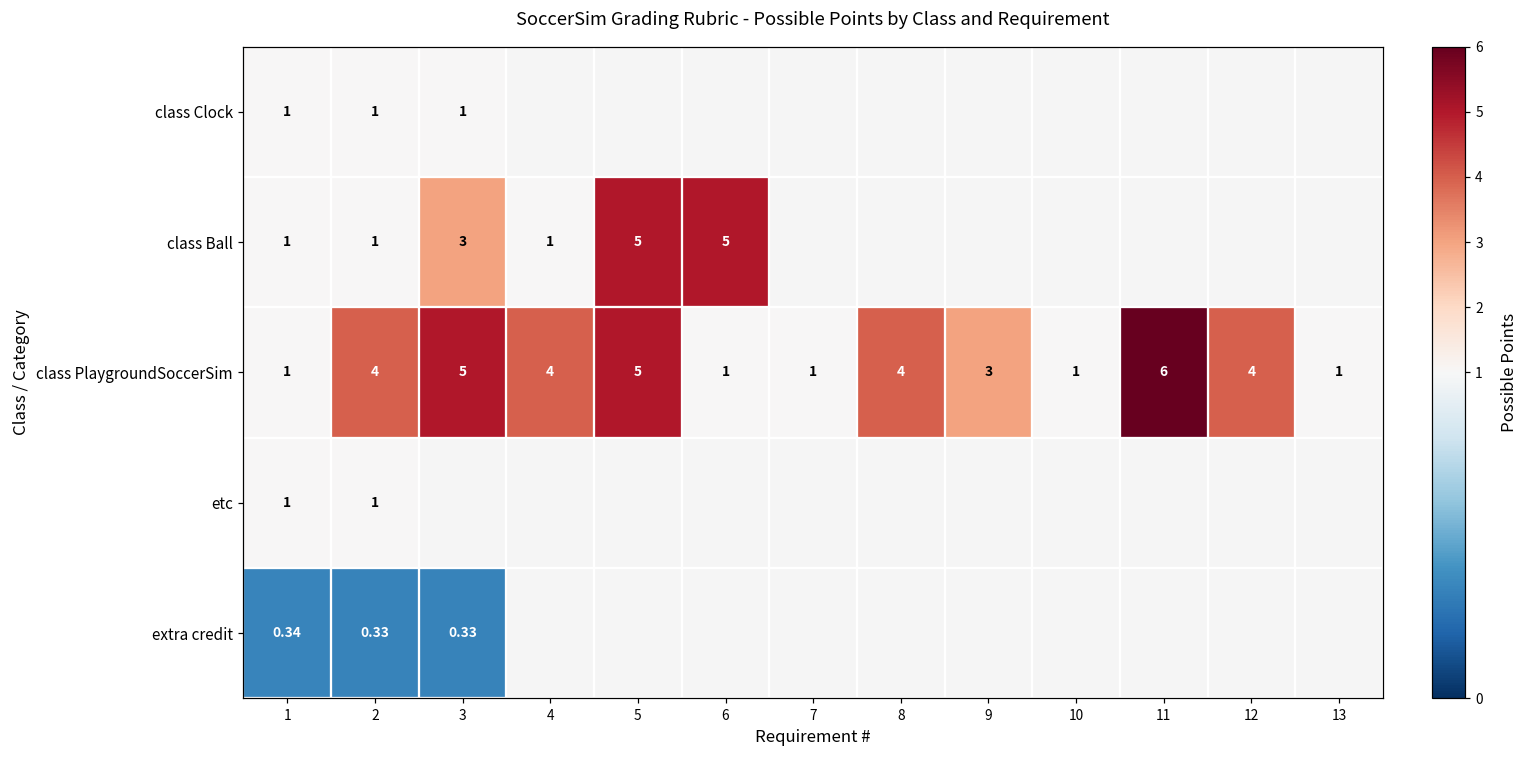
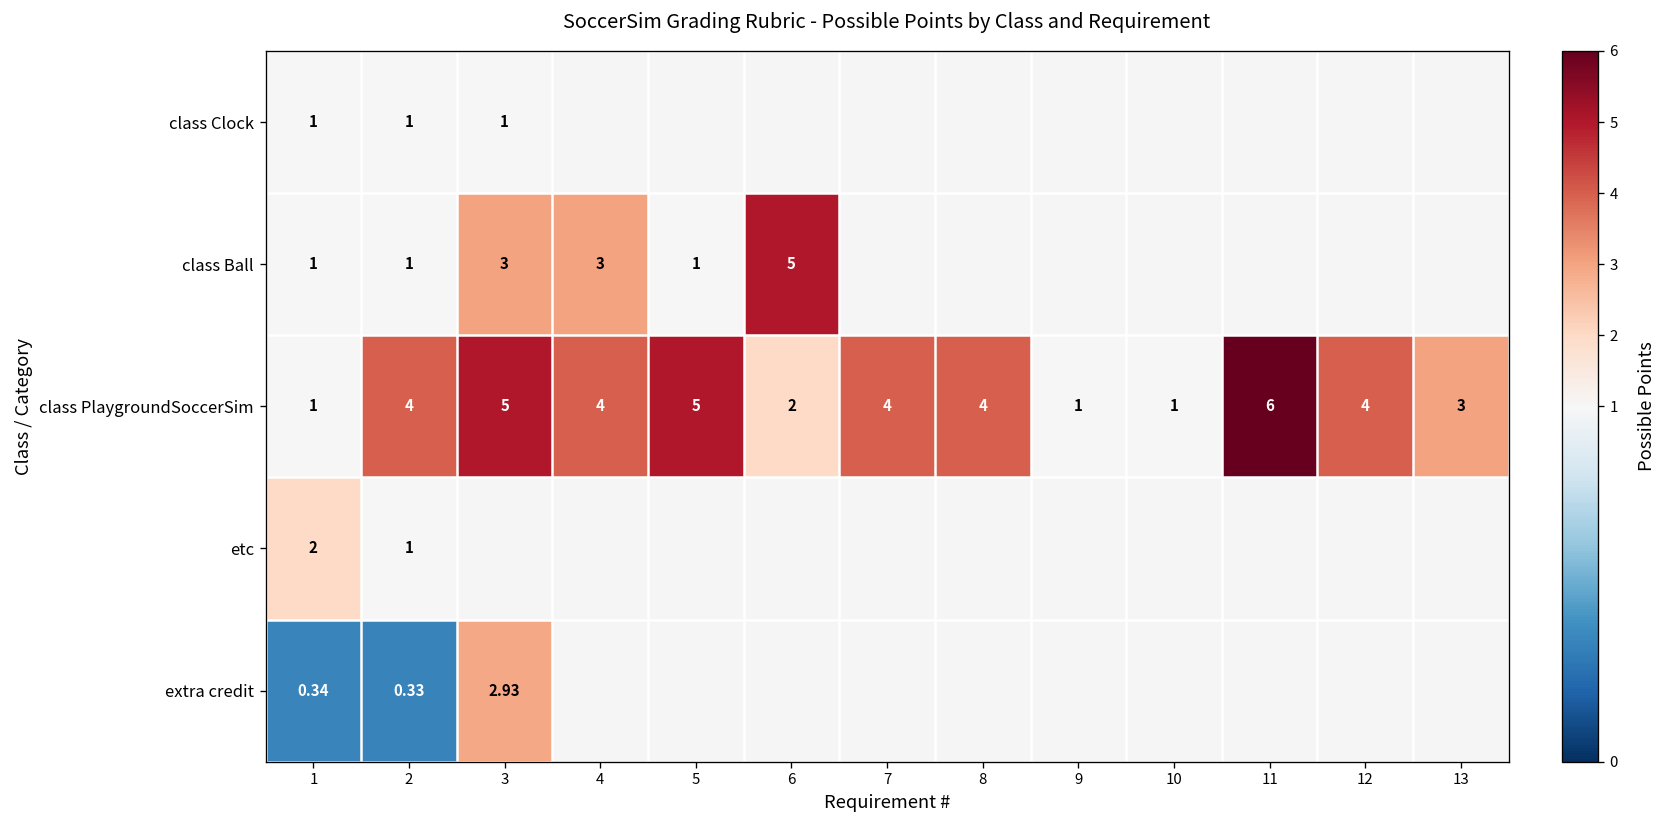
  {
    "class Clock": {
      "1": 1,
      "2": 1,
      "3": 1
    },
    "class Ball": {
      "1": 1,
      "2": 1,
      "3": 3,
-     "4": 1,
-     "5": 5,
+     "4": 3,
+     "5": 1,
      "6": 5
    },
    "class PlaygroundSoccerSim": {
      "1": 1,
      "2": 4,
      "3": 5,
      "4": 4,
      "5": 5,
-     "6": 1,
-     "7": 1,
+     "6": 2,
+     "7": 4,
      "8": 4,
-     "9": 3,
+     "9": 1,
      "10": 1,
      "11": 6,
      "12": 4,
-     "13": 1
+     "13": 3
    },
    "etc": {
-     "1": 1,
+     "1": 2,
      "2": 1
    },
    "extra credit": {
      "1": 0.34,
      "2": 0.33,
-     "3": 0.33
+     "3": 2.93
    }
  }
